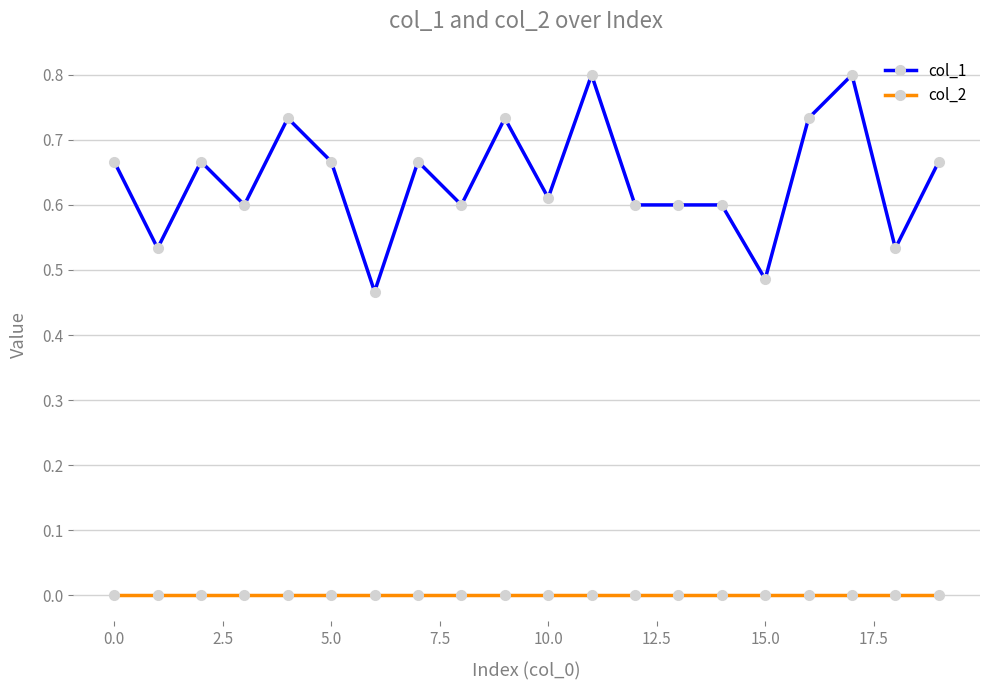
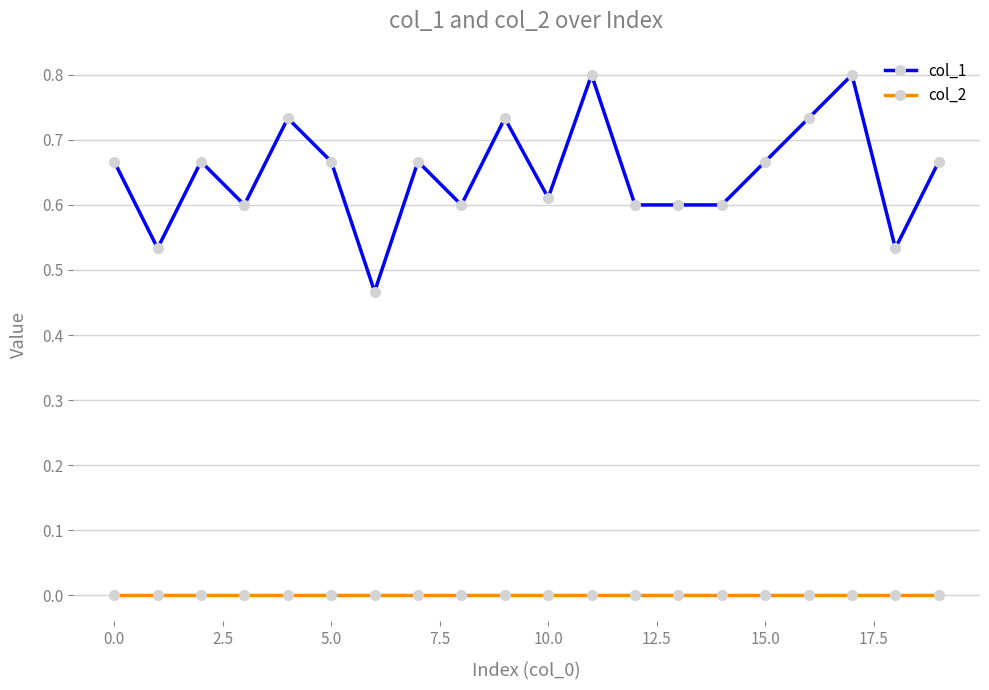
  {
    "col_1": {
      "0.0": 0.67,
      "5.0": 0.67,
      "10.0": 0.61,
-     "15.0": 0.49
+     "15.0": 0.67
    },
    "col_2": {
      "0.0": 0.00,
      "5.0": 0.00,
      "10.0": 0.00,
      "15.0": 0.00
    }
  }
